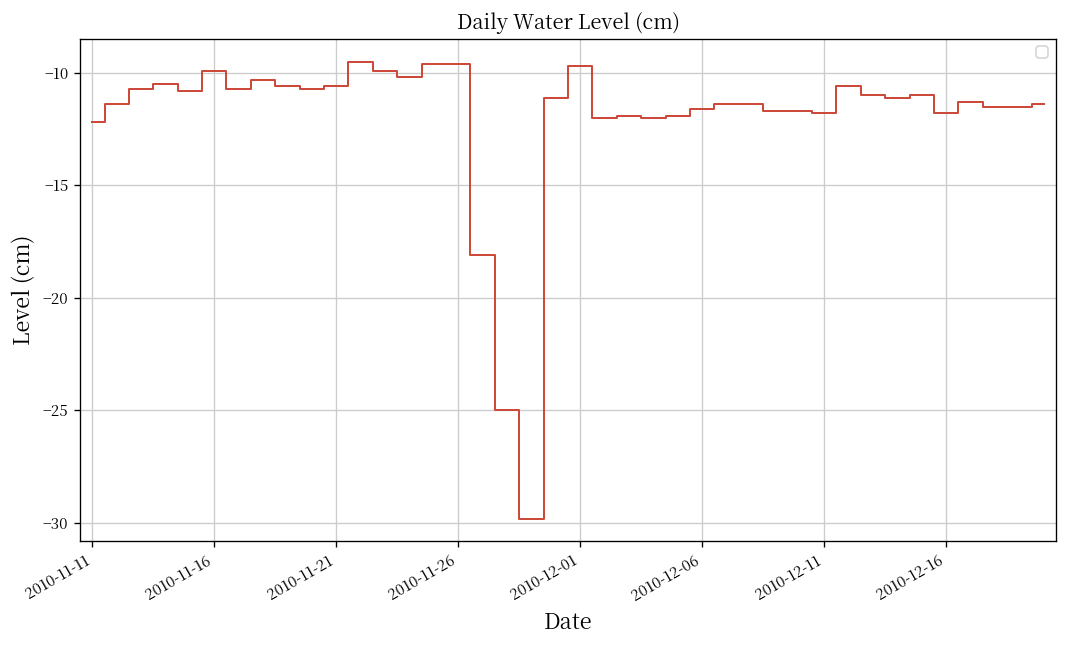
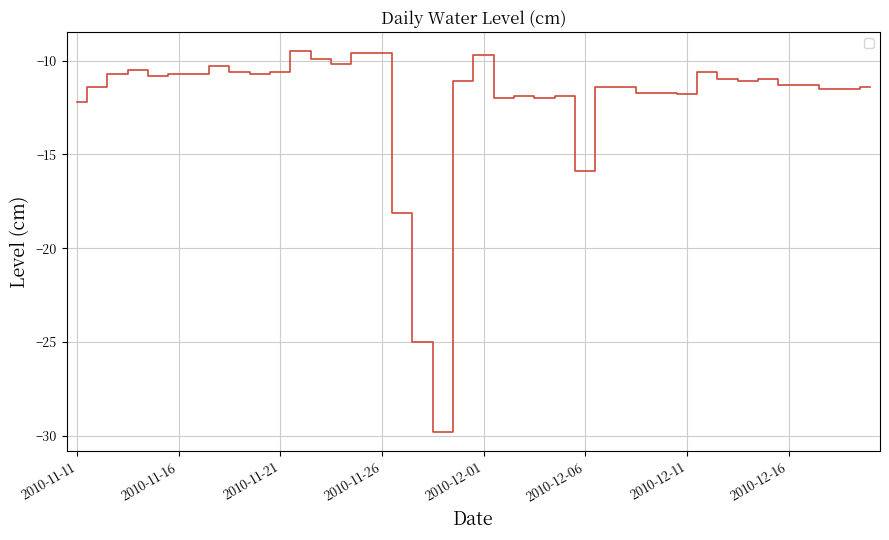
  {
    "2010-11-11": -12.2,
-   "2010-11-16": -9.9,
+   "2010-11-16": -10.7,
    "2010-11-21": -10.6,
    "2010-11-26": -9.6,
    "2010-12-01": -9.7,
-   "2010-12-06": -11.6,
+   "2010-12-06": -15.9,
    "2010-12-11": -11.8,
-   "2010-12-16": -11.8
+   "2010-12-16": -11.3
  }
